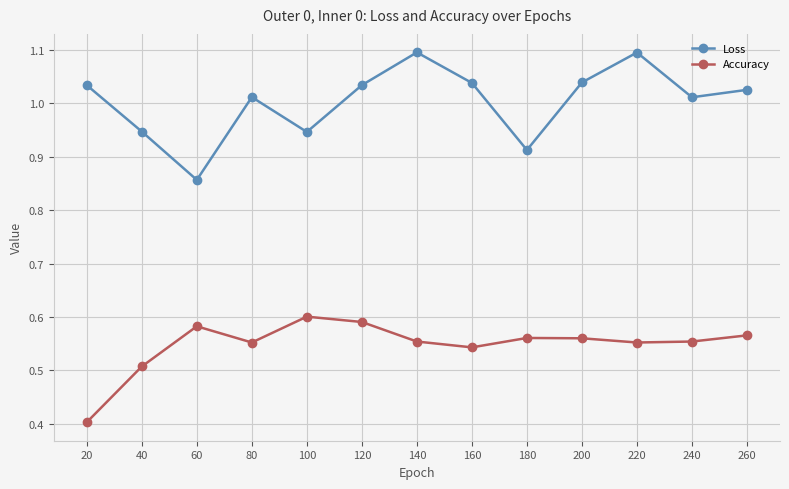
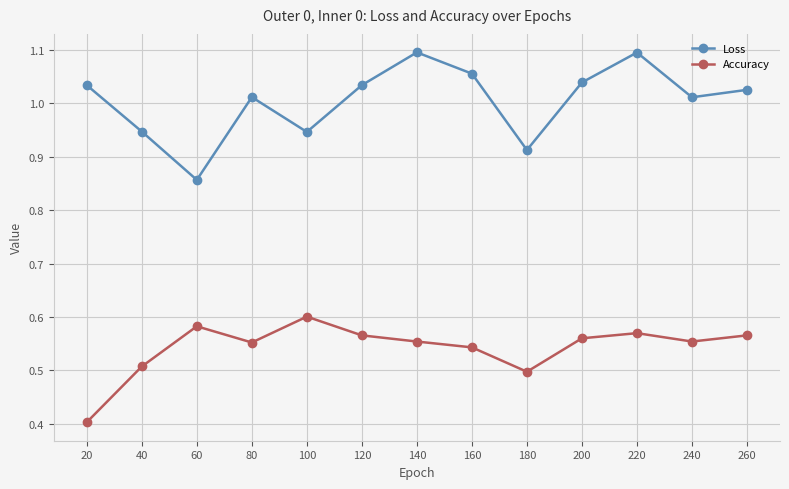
  {
    "Loss": {
      "20": 1.03,
      "40": 0.95,
      "60": 0.86,
      "80": 1.01,
      "100": 0.95,
      "120": 1.03,
      "140": 1.10,
-     "160": 1.04,
+     "160": 1.06,
      "180": 0.91,
      "200": 1.04,
      "220": 1.10,
      "240": 1.01,
      "260": 1.03
    },
    "Accuracy": {
      "20": 0.40,
      "40": 0.51,
      "60": 0.58,
      "80": 0.55,
      "100": 0.60,
-     "120": 0.59,
+     "120": 0.57,
      "140": 0.55,
      "160": 0.54,
-     "180": 0.56,
+     "180": 0.50,
      "200": 0.56,
-     "220": 0.55,
+     "220": 0.57,
      "240": 0.55,
      "260": 0.57
    }
  }
